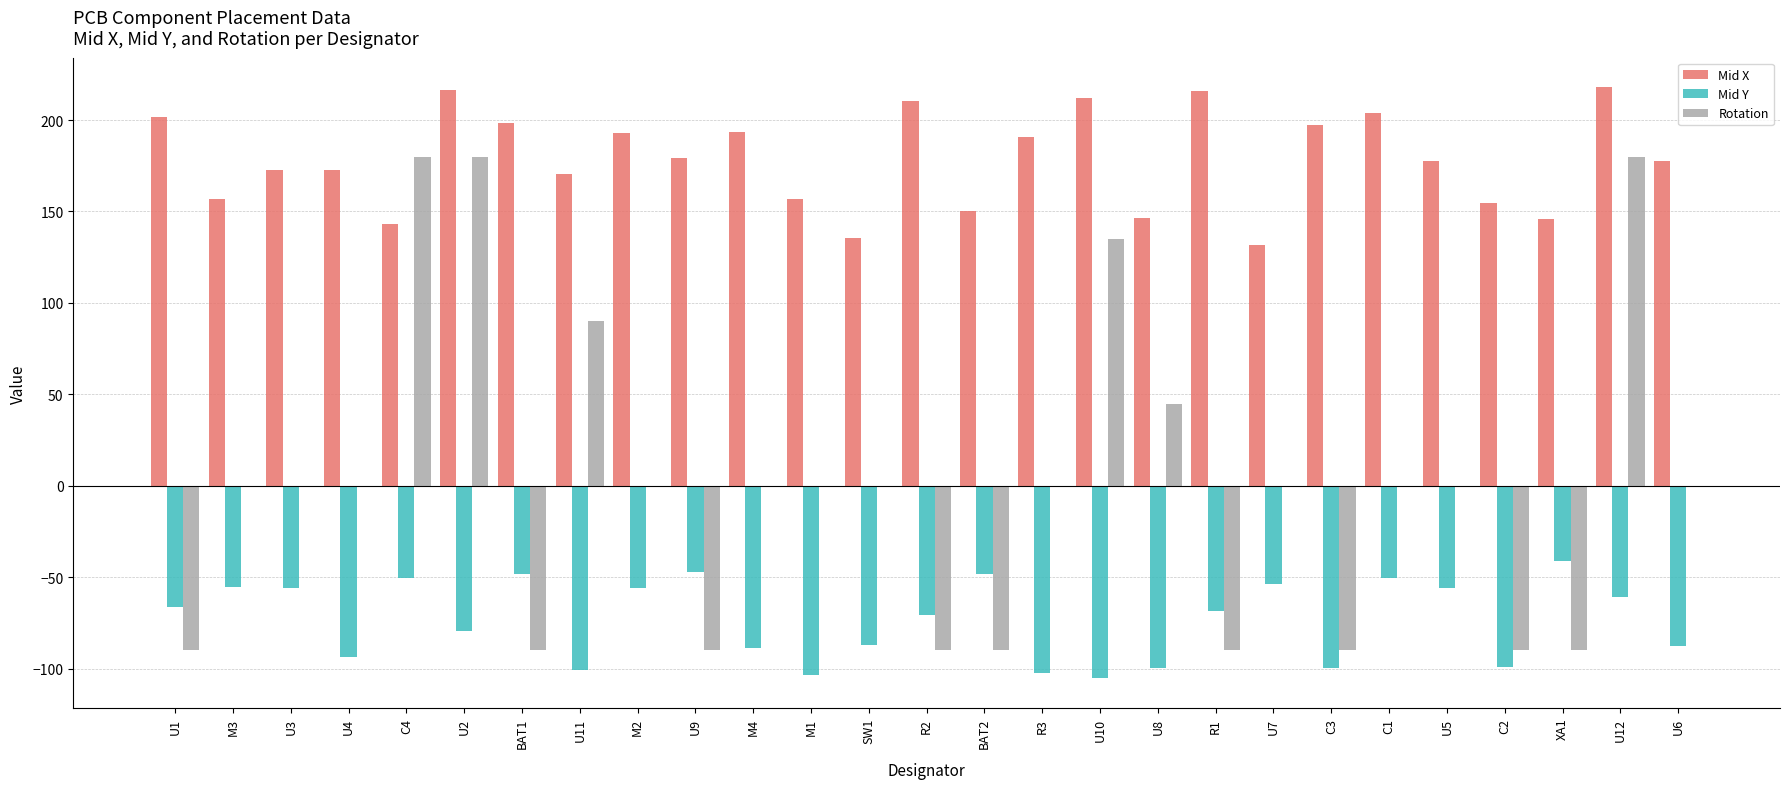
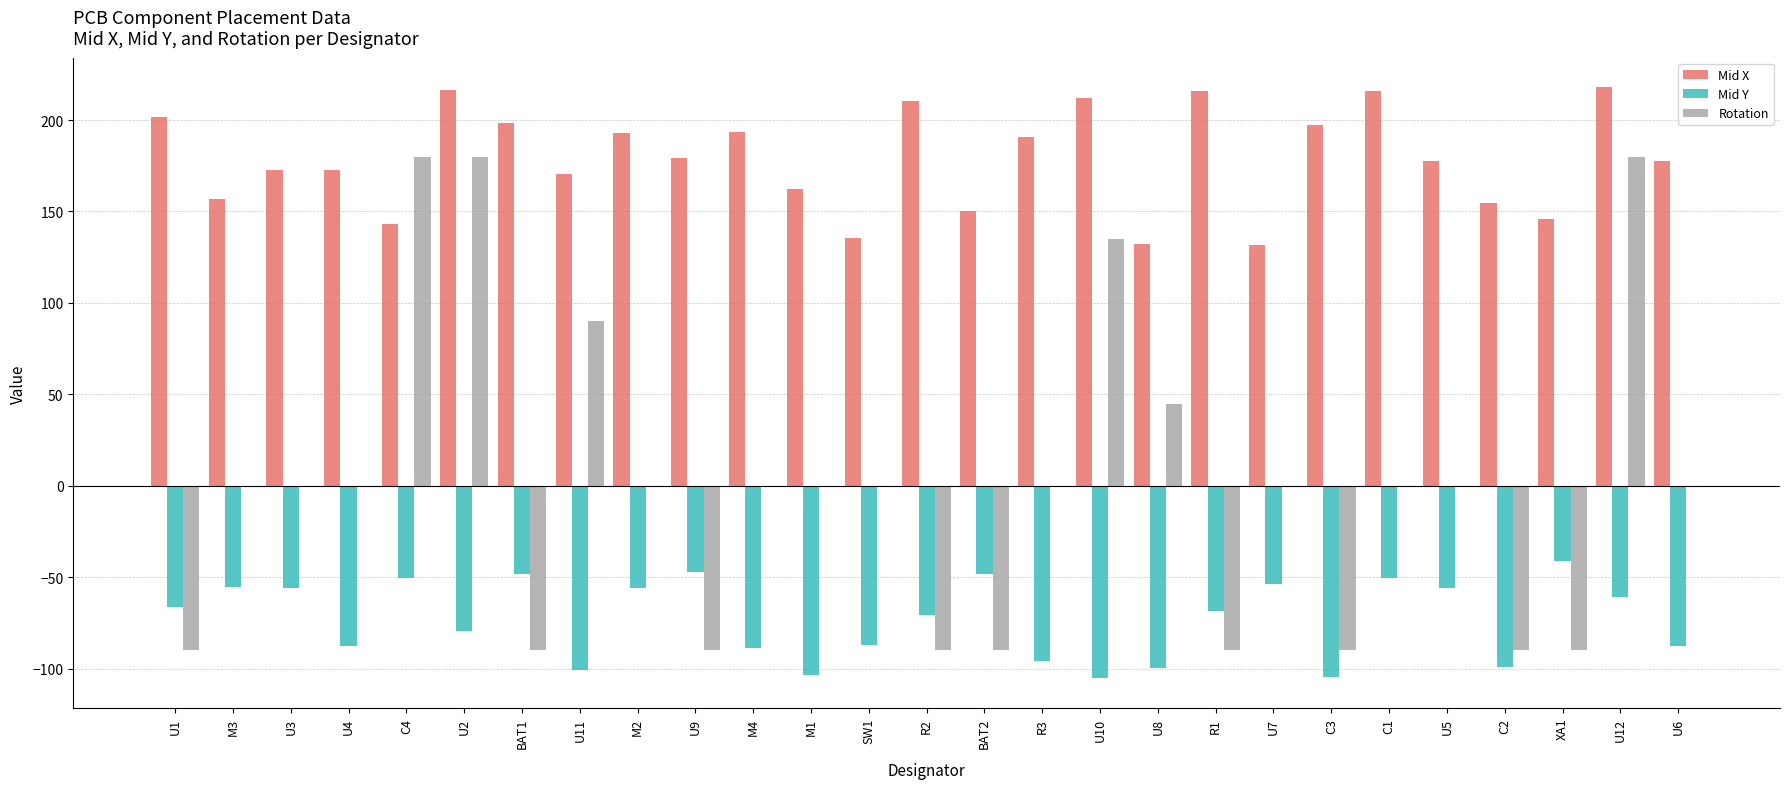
  {
    "Mid X": {
      "U1": 201,
      "M3": 157,
      "U3": 173,
      "U4": 173,
      "C4": 143,
      "U2": 216,
      "BAT1": 199,
      "U11": 170,
      "M2": 193,
      "U9": 179,
      "M4": 194,
-     "M1": 157,
+     "M1": 162,
      "SW1": 136,
      "R2": 211,
      "BAT2": 150,
      "R3": 191,
      "U10": 212,
-     "U8": 146,
+     "U8": 132,
      "R1": 216,
      "U7": 132,
      "C3": 197,
-     "C1": 204,
+     "C1": 216,
      "U5": 178,
      "C2": 155,
      "XA1": 146,
      "U12": 218,
      "U6": 178
    },
    "Mid Y": {
      "U1": -66,
      "M3": -55,
      "U3": -56,
-     "U4": -94,
+     "U4": -87,
      "C4": -50,
      "U2": -80,
      "BAT1": -48,
      "U11": -100,
      "M2": -56,
      "U9": -47,
      "M4": -89,
      "M1": -103,
      "SW1": -87,
      "R2": -71,
      "BAT2": -48,
-     "R3": -102,
+     "R3": -96,
      "U10": -105,
      "U8": -100,
      "R1": -69,
      "U7": -54,
-     "C3": -100,
+     "C3": -104,
      "C1": -50,
      "U5": -56,
      "C2": -99,
      "XA1": -41,
      "U12": -61,
      "U6": -88
    },
    "Rotation": {
      "U1": -90,
      "M3": 0,
      "U3": 0,
      "U4": 0,
      "C4": 180,
      "U2": 180,
      "BAT1": -90,
      "U11": 90,
      "M2": 0,
      "U9": -90,
      "M4": 0,
      "M1": 0,
      "SW1": 0,
      "R2": -90,
      "BAT2": -90,
      "R3": 0,
      "U10": 135,
      "U8": 45,
      "R1": -90,
      "U7": 0,
      "C3": -90,
      "C1": 0,
      "U5": 0,
      "C2": -90,
      "XA1": -90,
      "U12": 180,
      "U6": 0
    }
  }
